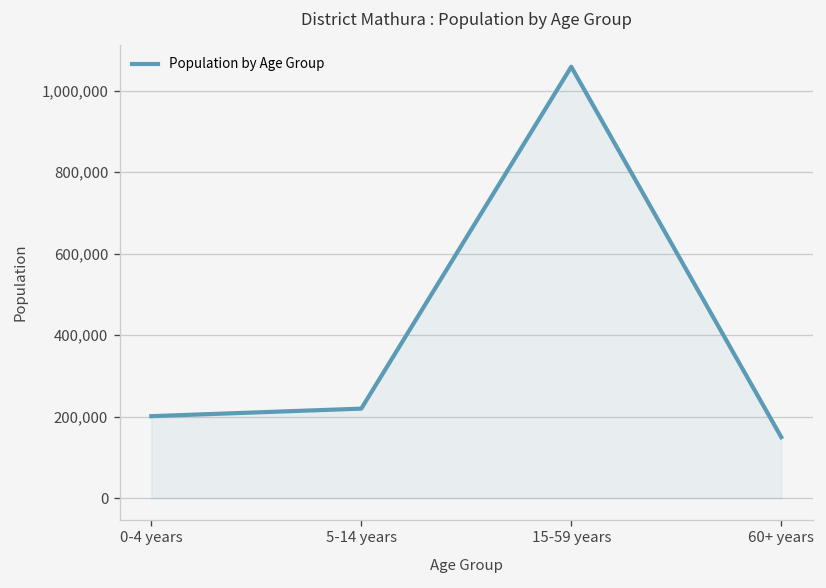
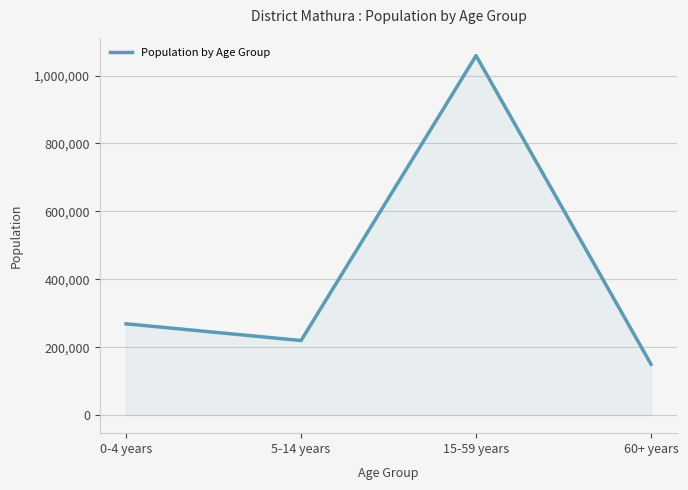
  {
-   "0-4 years": "200,000",
+   "0-4 years": "270,000",
    "5-14 years": "220,000",
    "15-59 years": "1,060,000",
    "60+ years": "150,000"
  }
